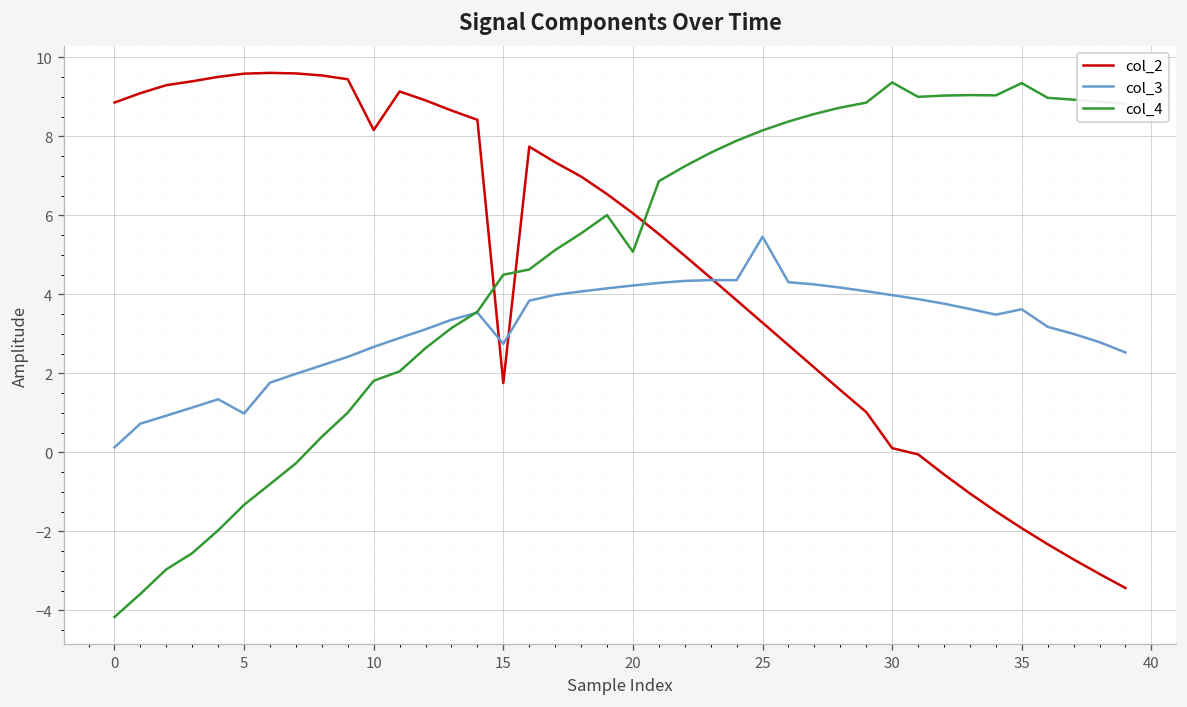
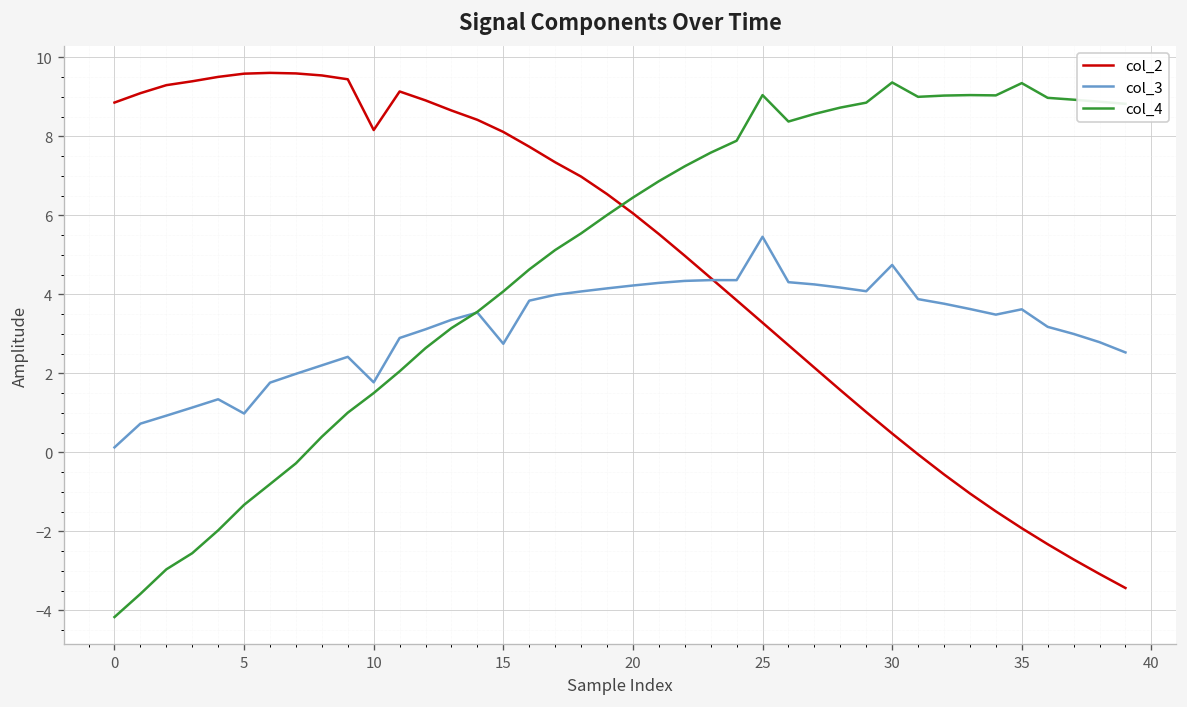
  {
    "col_2": {
      "0": 8.9,
      "5": 9.6,
      "10": 8.2,
-     "15": 1.8,
+     "15": 8.1,
      "20": 6.1,
      "25": 3.3,
-     "30": 0.1,
+     "30": 0.5,
      "35": -1.9
    },
    "col_3": {
      "0": 0.1,
      "5": 1.0,
-     "10": 2.7,
+     "10": 1.8,
      "15": 2.7,
      "20": 4.2,
      "25": 5.5,
-     "30": 4.0,
+     "30": 4.7,
      "35": 3.6
    },
    "col_4": {
      "0": -4.2,
      "5": -1.3,
-     "10": 1.8,
-     "15": 4.5,
-     "20": 5.1,
-     "25": 8.1,
+     "10": 1.5,
+     "15": 4.1,
+     "20": 6.4,
+     "25": 9.0,
      "30": 9.4,
      "35": 9.3
    }
  }
